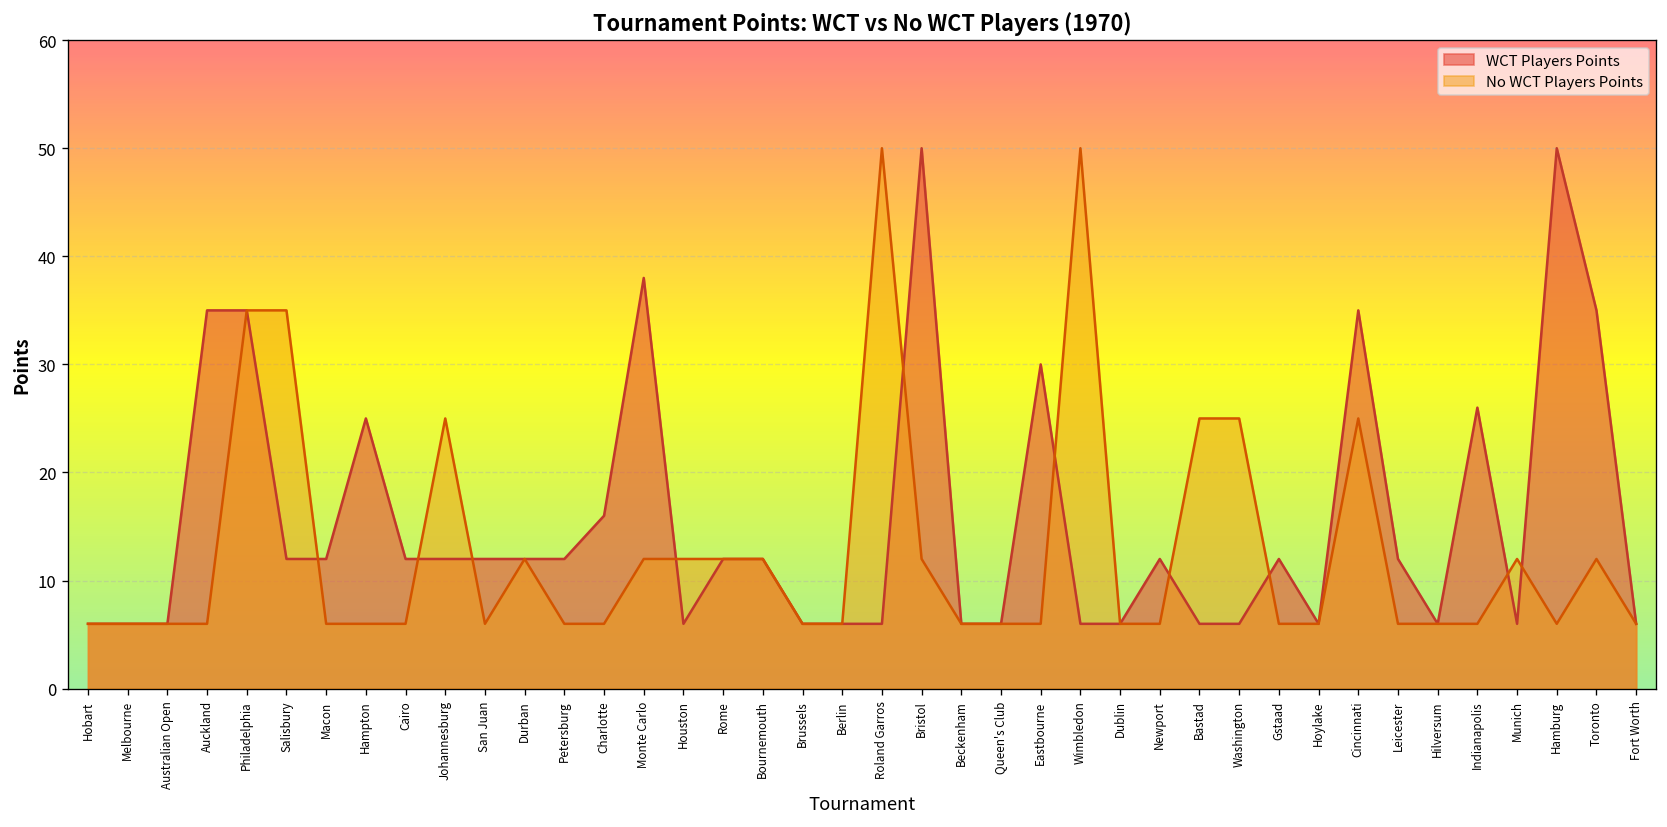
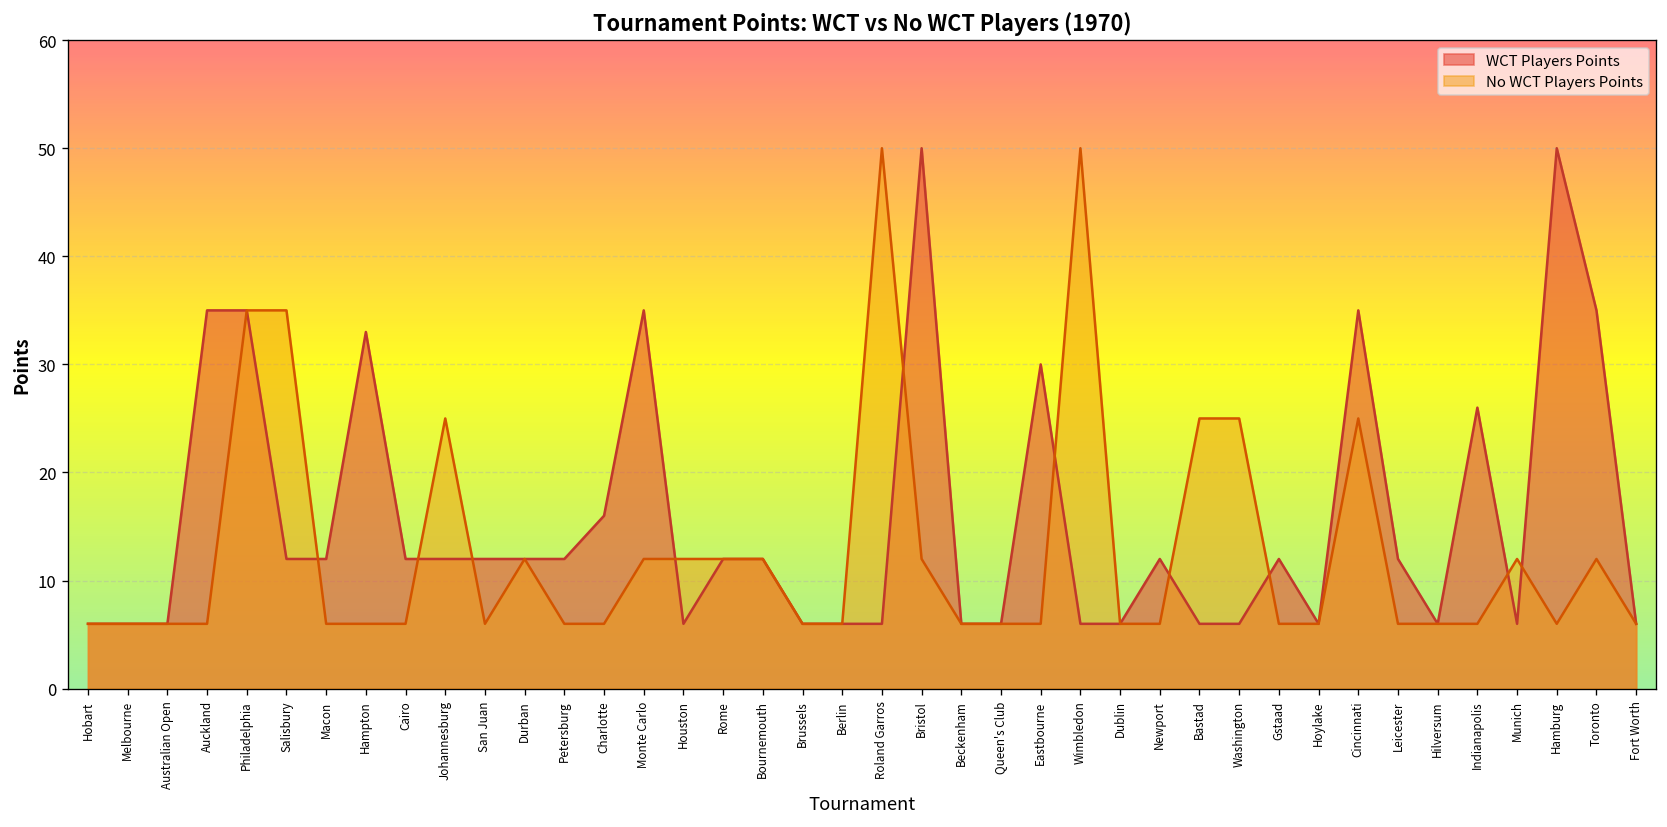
  {
    "WCT Players Points": {
      "Auckland": 35,
      "Salisbury": 12,
      "Macon": 12,
-     "Hampton": 25,
+     "Hampton": 33,
      "Cairo": 12,
      "Johannesburg": 12,
      "San Juan": 12,
      "Petersburg": 12,
      "Charlotte": 16,
-     "Monte Carlo": 38,
+     "Monte Carlo": 35,
      "Houston": 6,
      "Roland Garros": 6,
      "Bristol": 50,
      "Eastbourne": 30,
      "Wimbledon": 6,
      "Newport": 12,
      "Bastad": 6,
      "Washington": 6,
      "Gstaad": 12,
      "Cincinnati": 35,
      "Leicester": 12,
      "Indianapolis": 26,
      "Munich": 6,
      "Hamburg": 50,
      "Toronto": 35
    },
    "No WCT Players Points": {
      "Auckland": 6,
      "Salisbury": 35,
      "Macon": 6,
      "Hampton": 6,
      "Cairo": 6,
      "Johannesburg": 25,
      "San Juan": 6,
      "Petersburg": 6,
      "Charlotte": 6,
      "Monte Carlo": 12,
      "Houston": 12,
      "Roland Garros": 50,
      "Bristol": 12,
      "Eastbourne": 6,
      "Wimbledon": 50,
      "Newport": 6,
      "Bastad": 25,
      "Washington": 25,
      "Gstaad": 6,
      "Cincinnati": 25,
      "Leicester": 6,
      "Indianapolis": 6,
      "Munich": 12,
      "Hamburg": 6,
      "Toronto": 12
    }
  }
